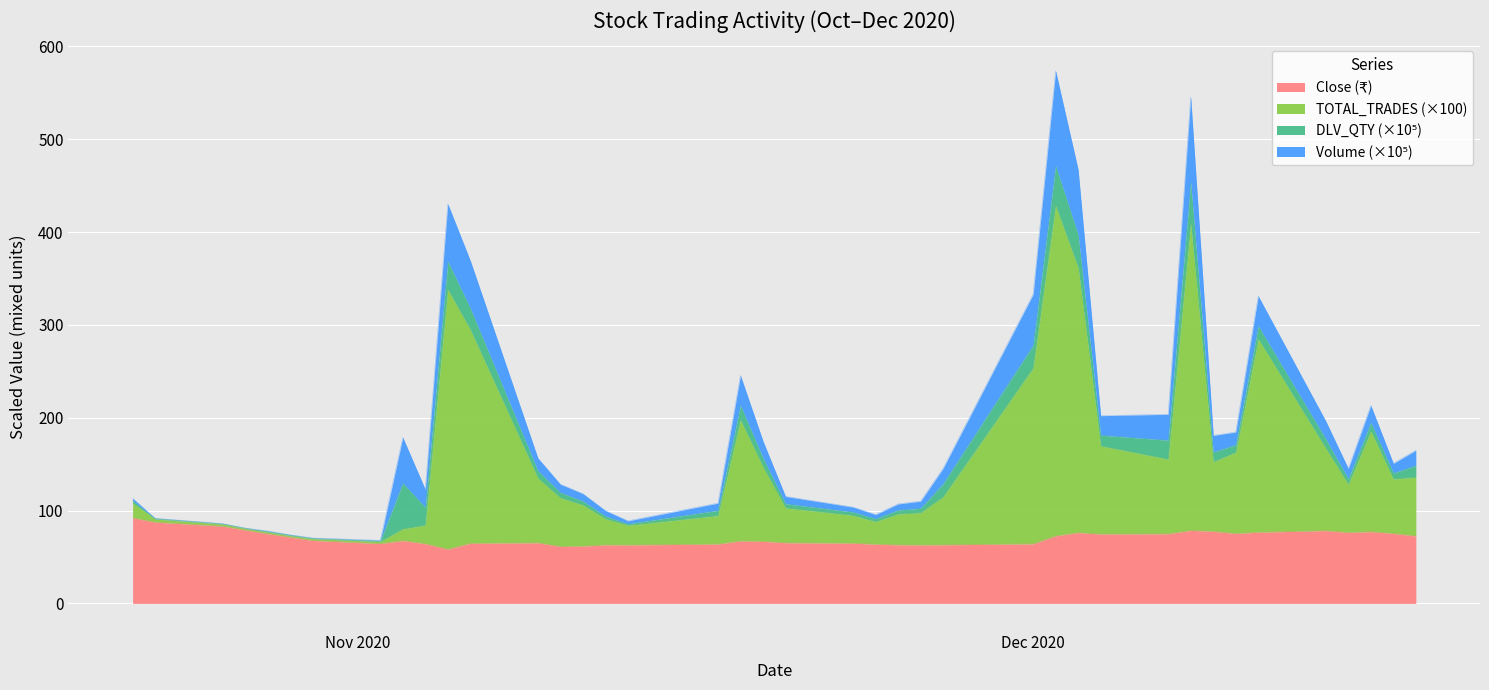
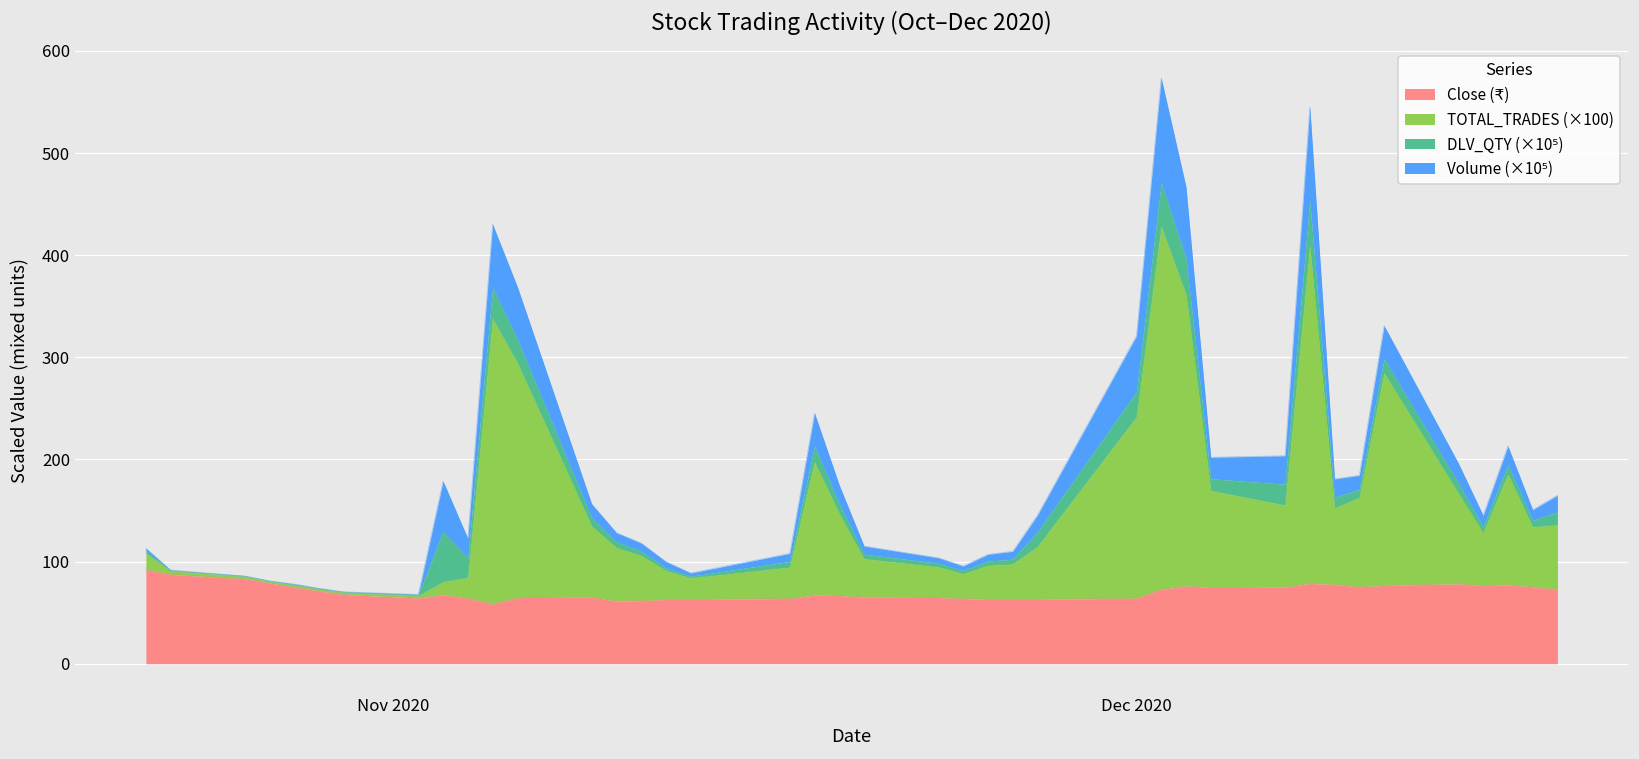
  {
    "Close (₹)": {
      "Dec 2020": 60
    },
    "TOTAL_TRADES (×100)": {
-     "Dec 2020": 190
+     "Dec 2020": 180
    },
    "DLV_QTY (×10⁵)": {
      "Dec 2020": 20
    },
    "Volume (×10⁵)": {
      "Dec 2020": 50
    }
  }
